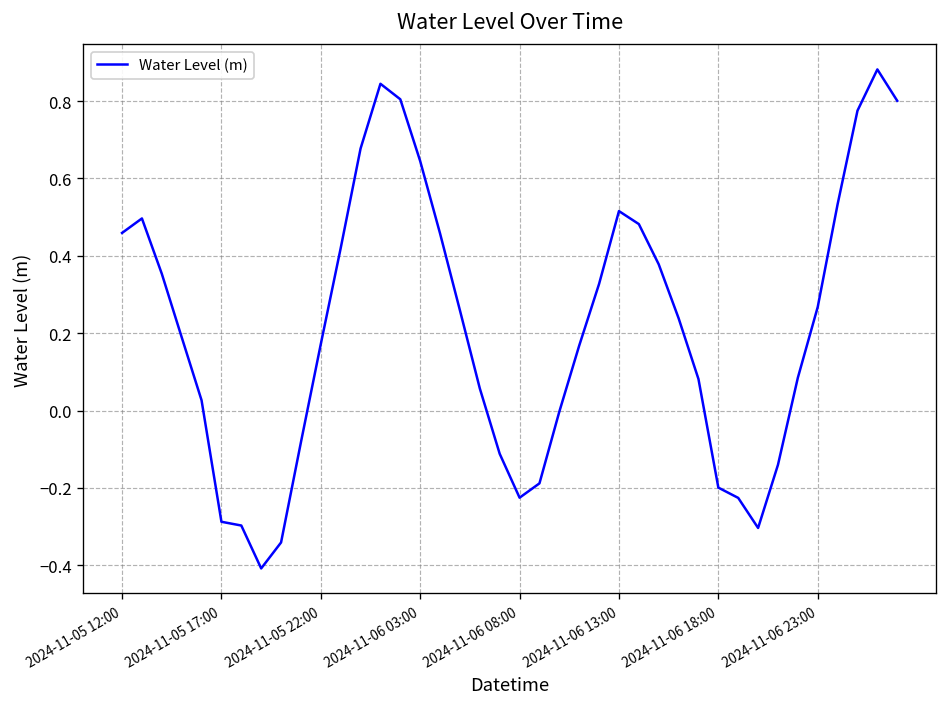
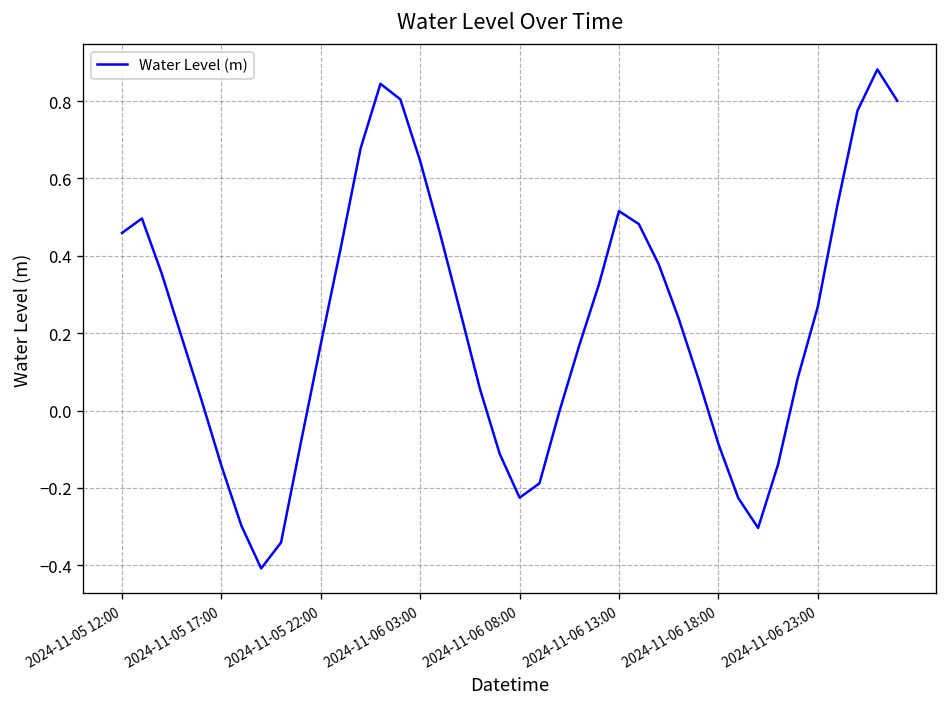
  {
    "2024-11-05 12:00": 0.46,
-   "2024-11-05 17:00": -0.29,
+   "2024-11-05 17:00": -0.14,
    "2024-11-05 22:00": 0.17,
    "2024-11-06 03:00": 0.64,
    "2024-11-06 08:00": -0.23,
    "2024-11-06 13:00": 0.52,
-   "2024-11-06 18:00": -0.20,
+   "2024-11-06 18:00": -0.09,
    "2024-11-06 23:00": 0.27
  }
